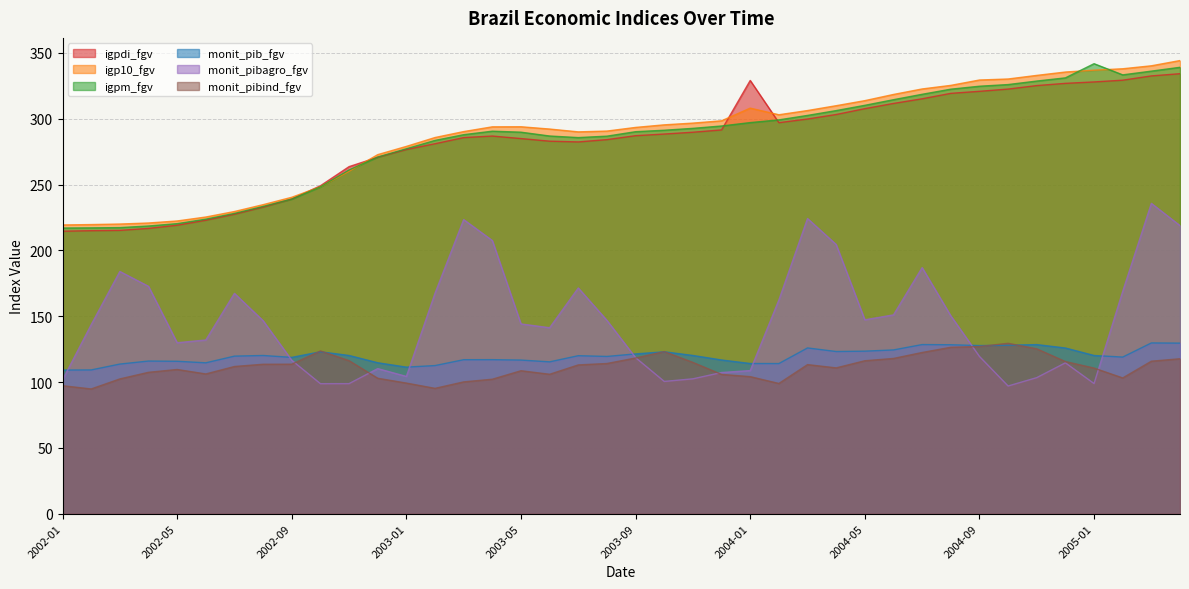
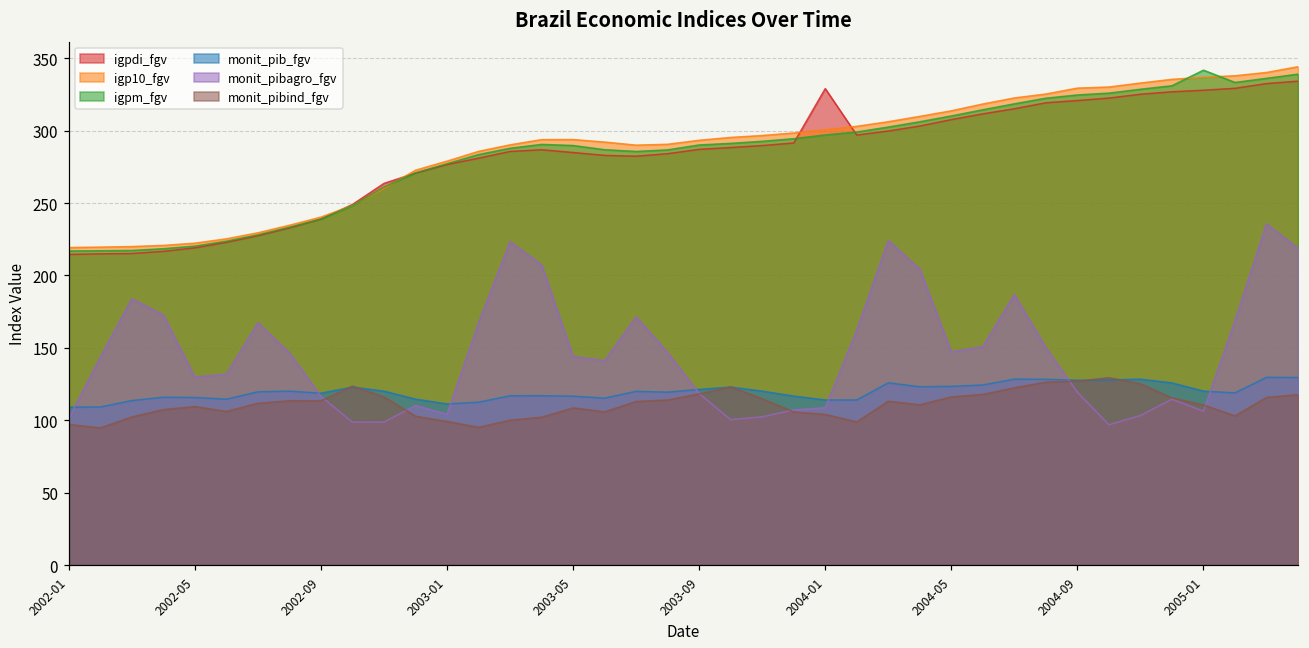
  {
    "igpdi_fgv": {
      "2002-01": 215,
      "2003-05": 285,
      "2003-09": 287,
      "2004-01": 329,
      "2004-05": 308,
      "2004-09": 321,
      "2005-01": 328
    },
    "igp10_fgv": {
      "2002-01": 219,
      "2002-05": 222,
      "2003-05": 294,
      "2003-09": 293,
-     "2004-01": 308,
+     "2004-01": 301,
      "2004-05": 314,
      "2004-09": 329,
      "2005-01": 337
    },
    "igpm_fgv": {
      "2002-01": 217,
      "2003-05": 290,
      "2003-09": 290,
      "2004-01": 297,
      "2004-05": 310,
      "2004-09": 325,
      "2005-01": 342
    },
    "monit_pib_fgv": {
      "2002-01": 109,
      "2002-05": 116,
      "2002-09": 119,
      "2003-01": 111,
      "2003-05": 117,
      "2003-09": 121,
      "2004-01": 114,
      "2004-05": 123,
      "2005-01": 120
    },
    "monit_pibagro_fgv": {
      "2002-01": 102,
      "2002-05": 130,
      "2002-09": 117,
      "2003-01": 104,
      "2003-05": 144,
      "2004-01": 109,
      "2004-05": 147,
      "2004-09": 119,
-     "2005-01": 99
+     "2005-01": 106
    },
    "monit_pibind_fgv": {
      "2002-01": 97,
      "2002-05": 110,
      "2002-09": 114,
      "2003-01": 99,
      "2003-05": 109,
      "2004-01": 104,
      "2004-05": 116,
      "2005-01": 111
    }
  }
